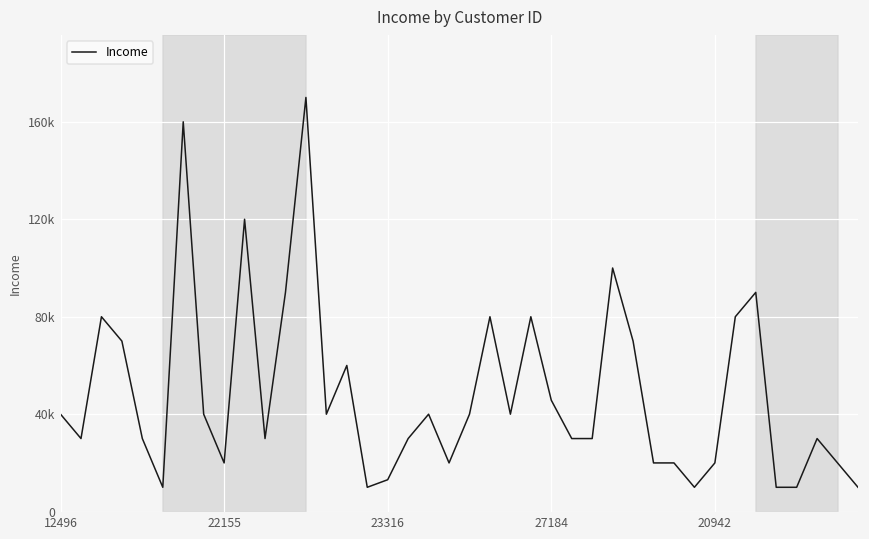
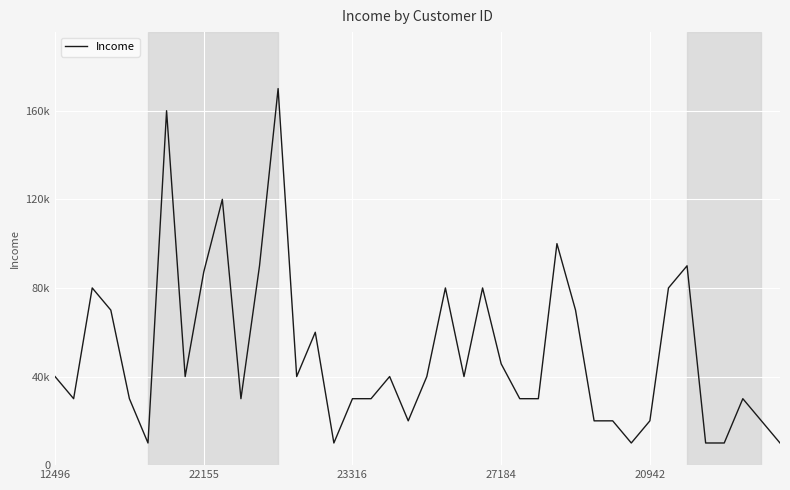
  {
    "12496": 40000,
-   "22155": 20000,
-   "23316": 13000,
+   "22155": 87000,
+   "23316": 30000,
    "27184": 46000,
    "20942": 20000
  }
